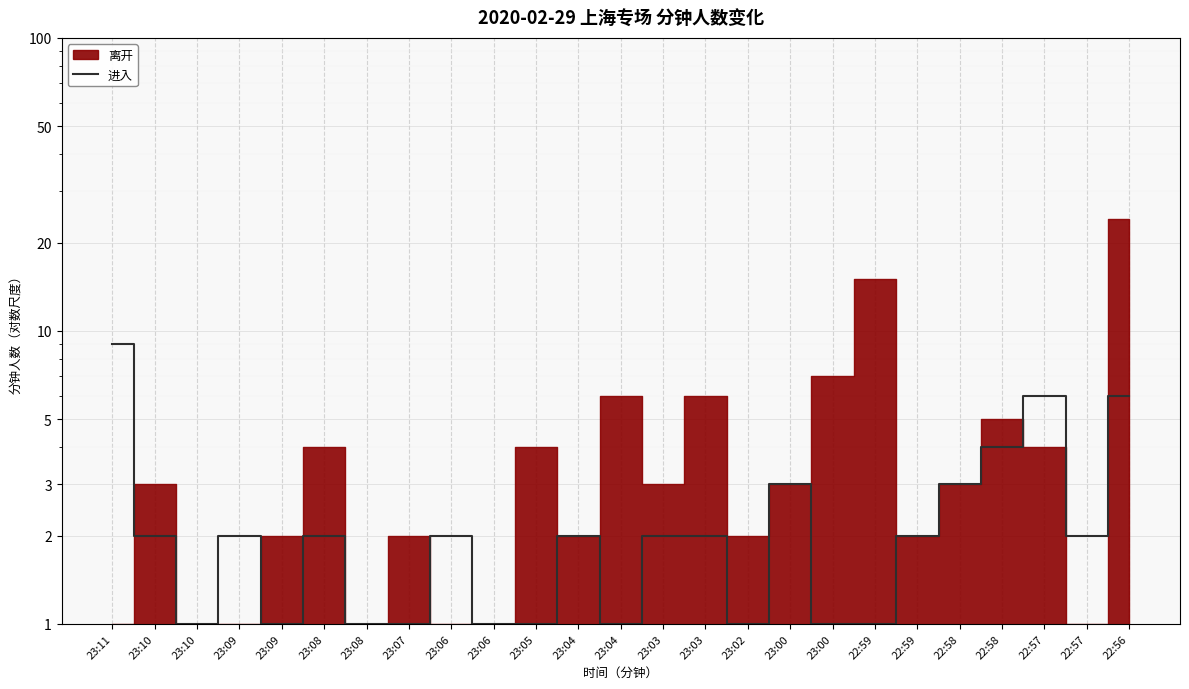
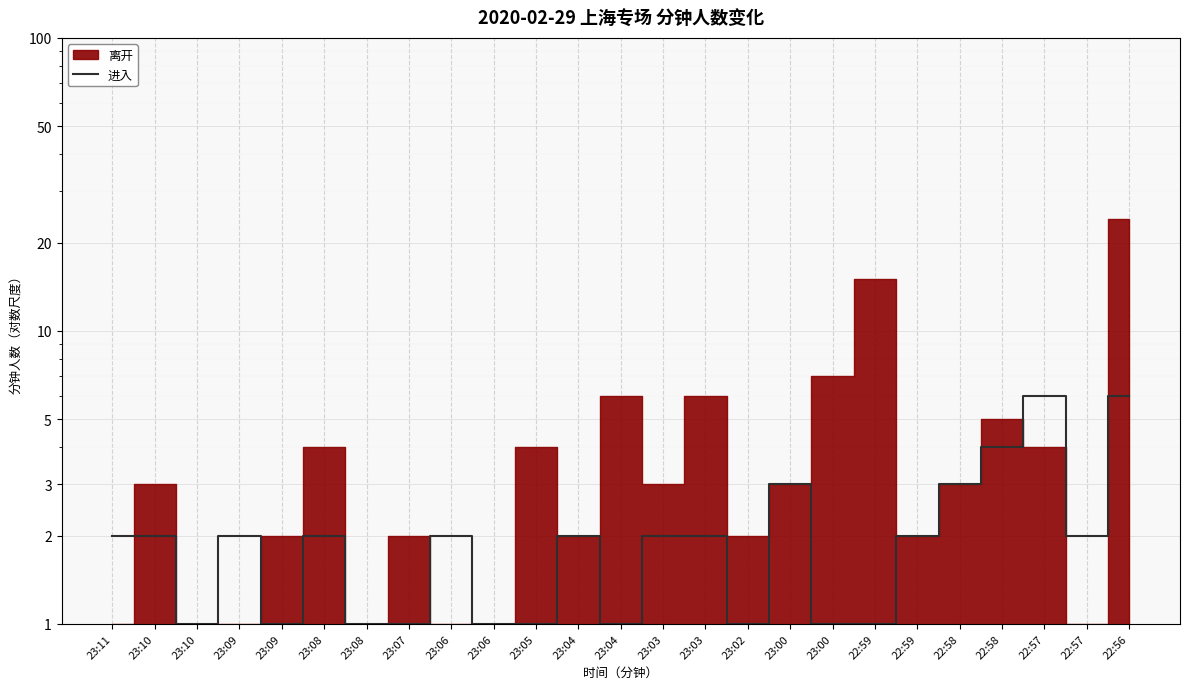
  {
    "进入": {
-     "23:11": 9,
+     "23:11": 2,
      "23:07": 1,
      "23:05": 1,
      "23:02": 1,
      "22:56": 6
    }
  }
